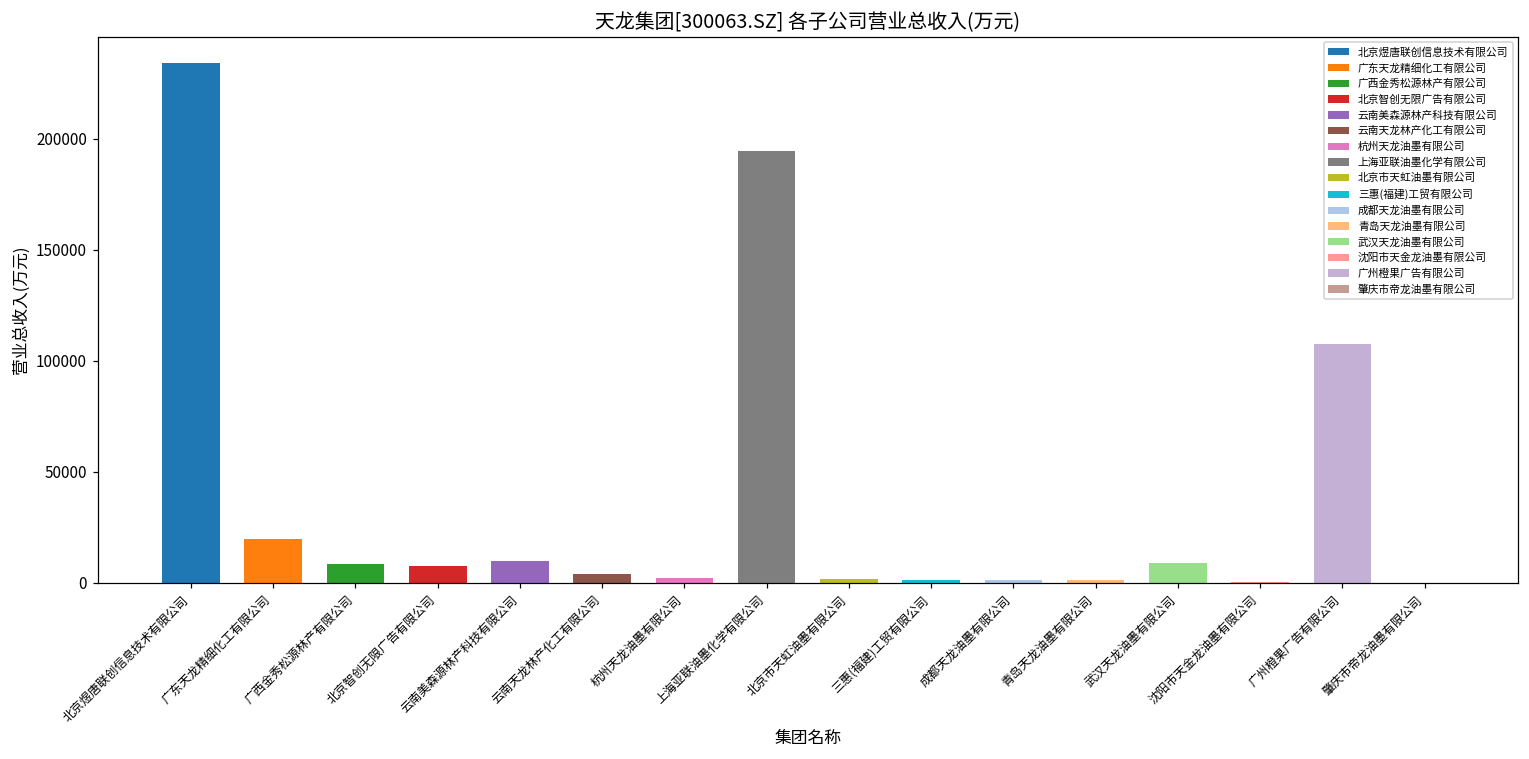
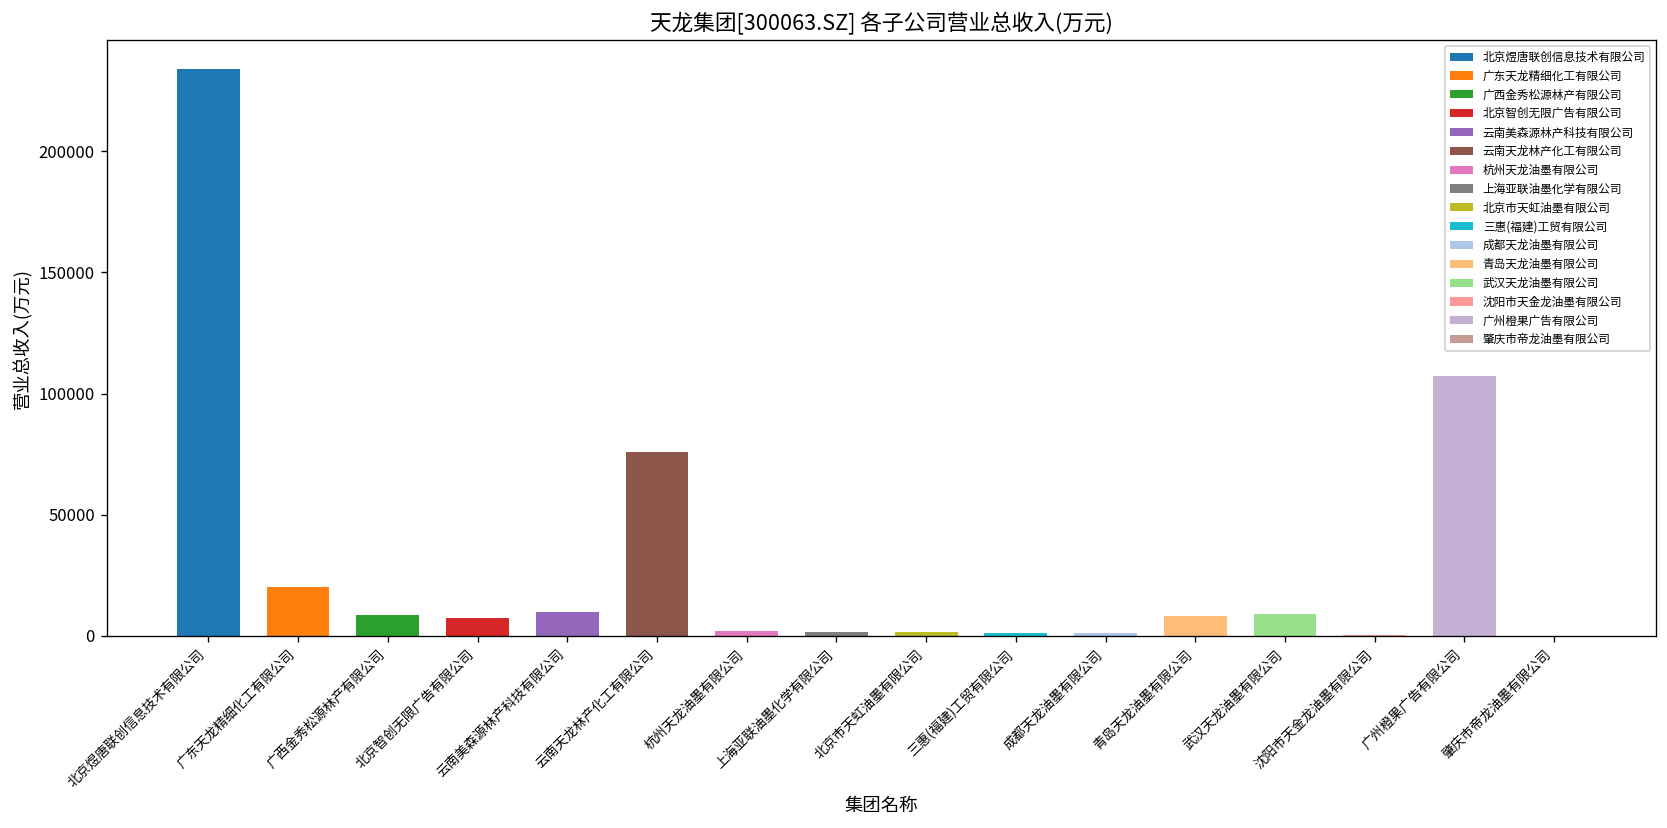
  {
    "北京煜唐联创信息技术有限公司": 234000,
    "广东天龙精细化工有限公司": 20000,
    "广西金秀松源林产有限公司": 9000,
    "北京智创无限广告有限公司": 8000,
    "云南美森源林产科技有限公司": 10000,
-   "云南天龙林产化工有限公司": 4000,
+   "云南天龙林产化工有限公司": 76000,
    "杭州天龙油墨有限公司": 2000,
-   "上海亚联油墨化学有限公司": 194000,
+   "上海亚联油墨化学有限公司": 2000,
    "北京市天虹油墨有限公司": 2000,
    "三惠(福建)工贸有限公司": 1000,
-   "青岛天龙油墨有限公司": 1000,
+   "青岛天龙油墨有限公司": 8000,
    "武汉天龙油墨有限公司": 9000,
    "广州橙果广告有限公司": 107000,
    "肇庆市帝龙油墨有限公司": 0
  }
